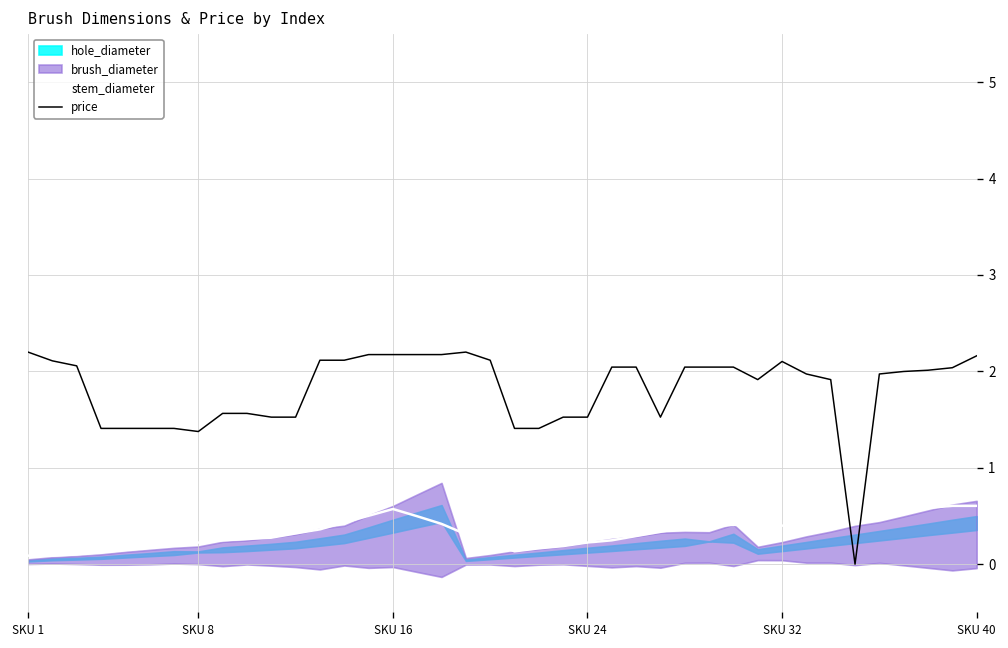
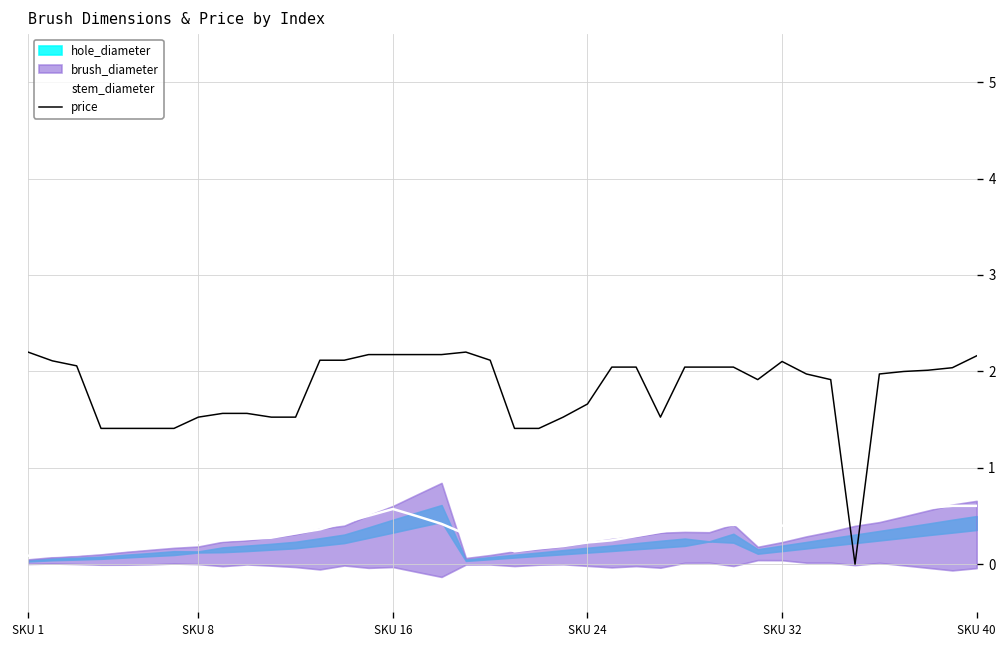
  {
    "stem_diameter": {
      "SKU 1": 0.1,
      "SKU 8": 0.2,
      "SKU 32": 0.4,
      "SKU 40": 0.6
    },
    "price": {
      "SKU 1": 2.2,
-     "SKU 8": 1.4,
+     "SKU 8": 1.5,
      "SKU 16": 2.2,
-     "SKU 24": 1.5,
+     "SKU 24": 1.7,
      "SKU 32": 2.1,
      "SKU 40": 2.2
    }
  }
